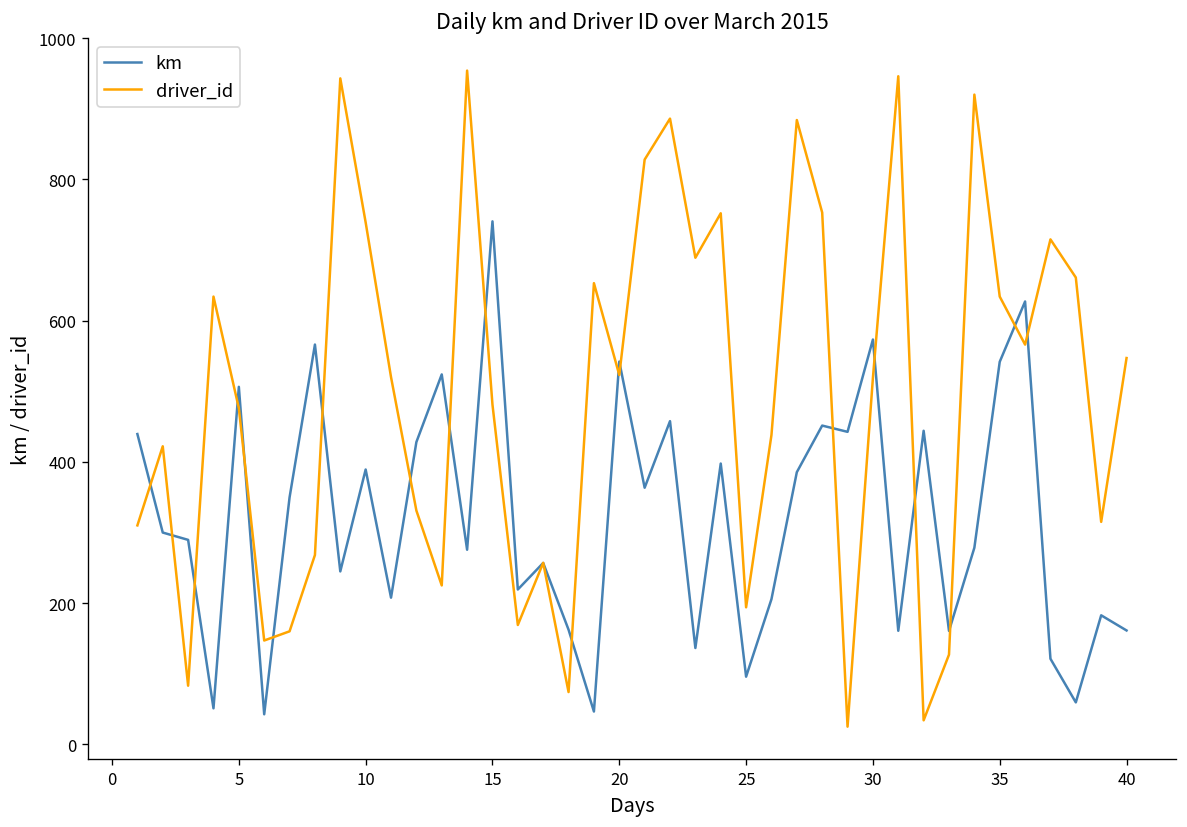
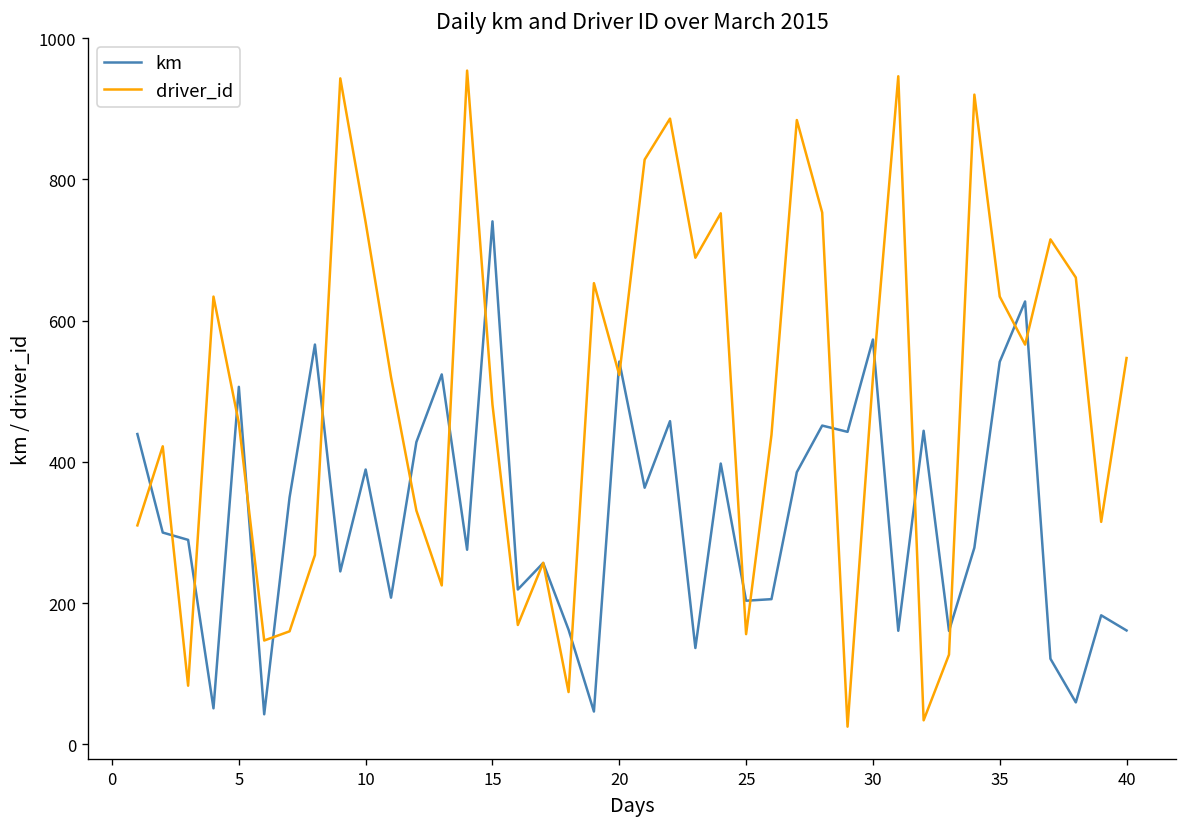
  {
    "km": {
      "5": 510,
      "10": 390,
      "15": 740,
      "20": 540,
-     "25": 100,
+     "25": 200,
      "30": 570,
      "35": 540,
      "40": 160
    },
    "driver_id": {
-     "5": 480,
+     "5": 460,
      "10": 740,
      "15": 480,
      "20": 520,
-     "25": 190,
+     "25": 160,
      "30": 520,
      "35": 630,
      "40": 550
    }
  }
